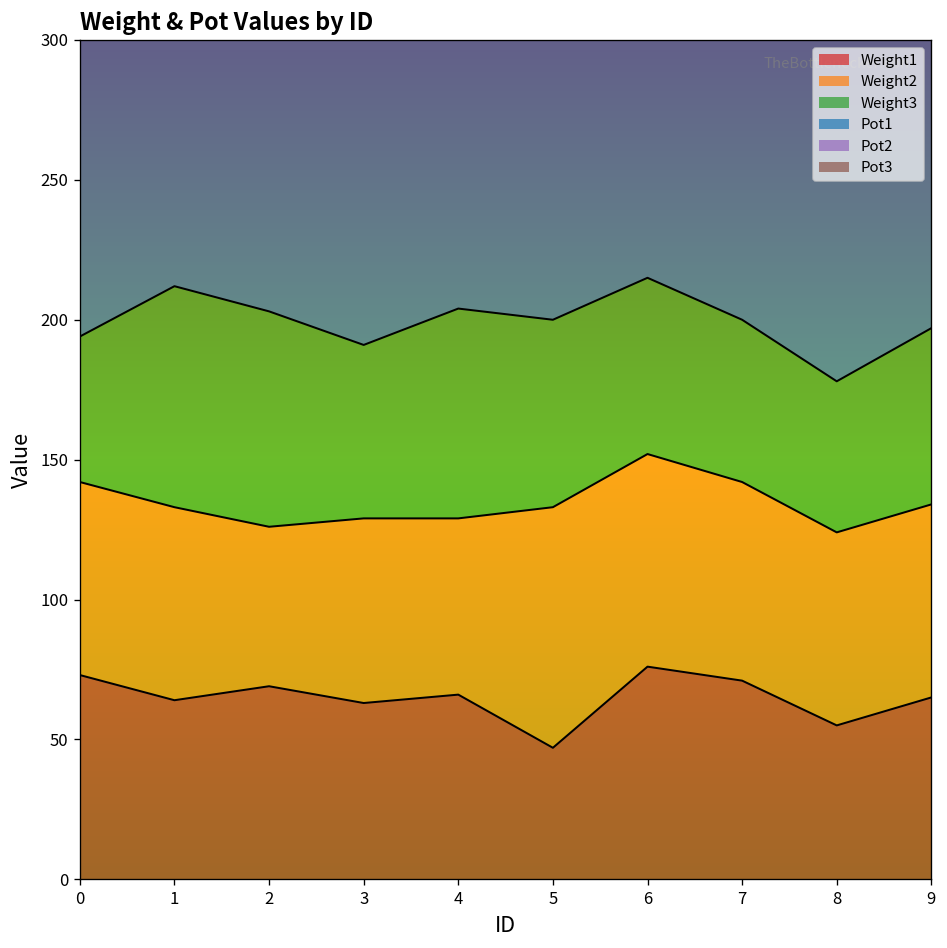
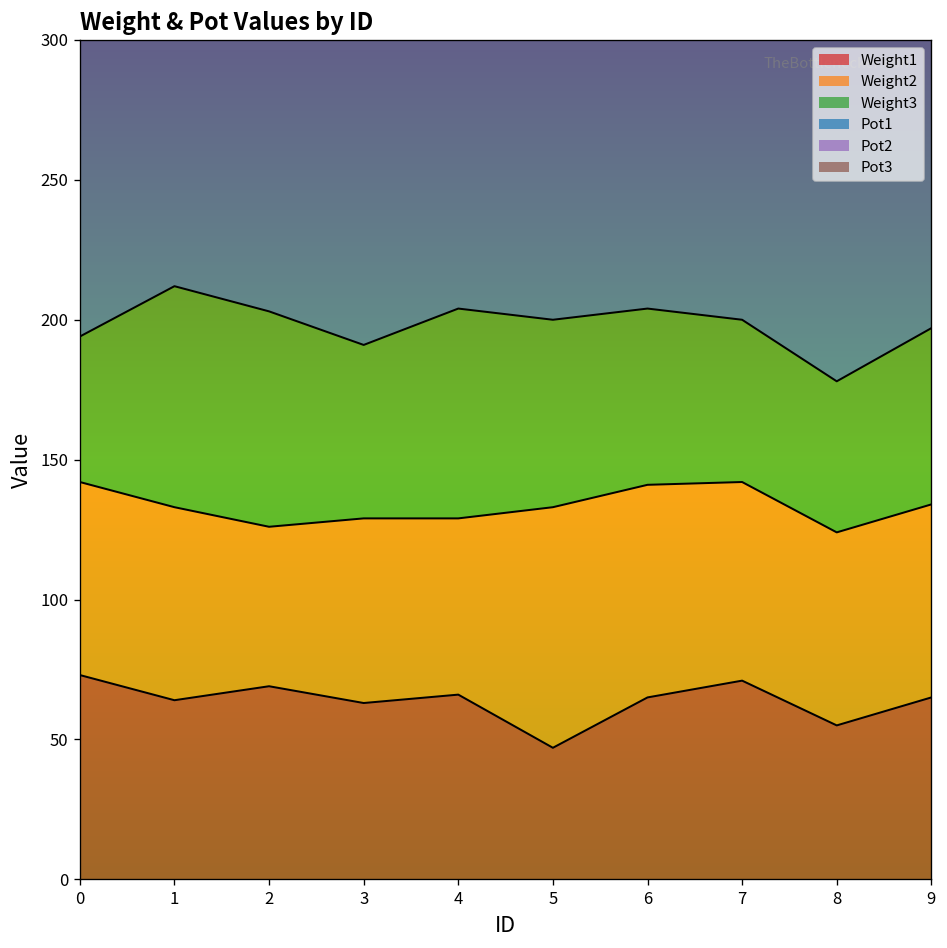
  {
    "Weight1": {
      "0": 73,
      "1": 64,
      "2": 69,
      "3": 63,
      "4": 66,
      "5": 47,
-     "6": 76,
+     "6": 65,
      "7": 71,
      "8": 55,
      "9": 65
    },
    "Weight2": {
      "0": 69,
      "1": 69,
      "2": 57,
      "3": 66,
      "4": 63,
      "5": 86,
      "6": 76,
      "7": 71,
      "8": 69,
      "9": 69
    },
    "Weight3": {
      "0": 52,
      "1": 79,
      "2": 77,
      "3": 62,
      "4": 75,
      "5": 67,
      "6": 63,
      "7": 58,
      "8": 54,
      "9": 63
    }
  }
